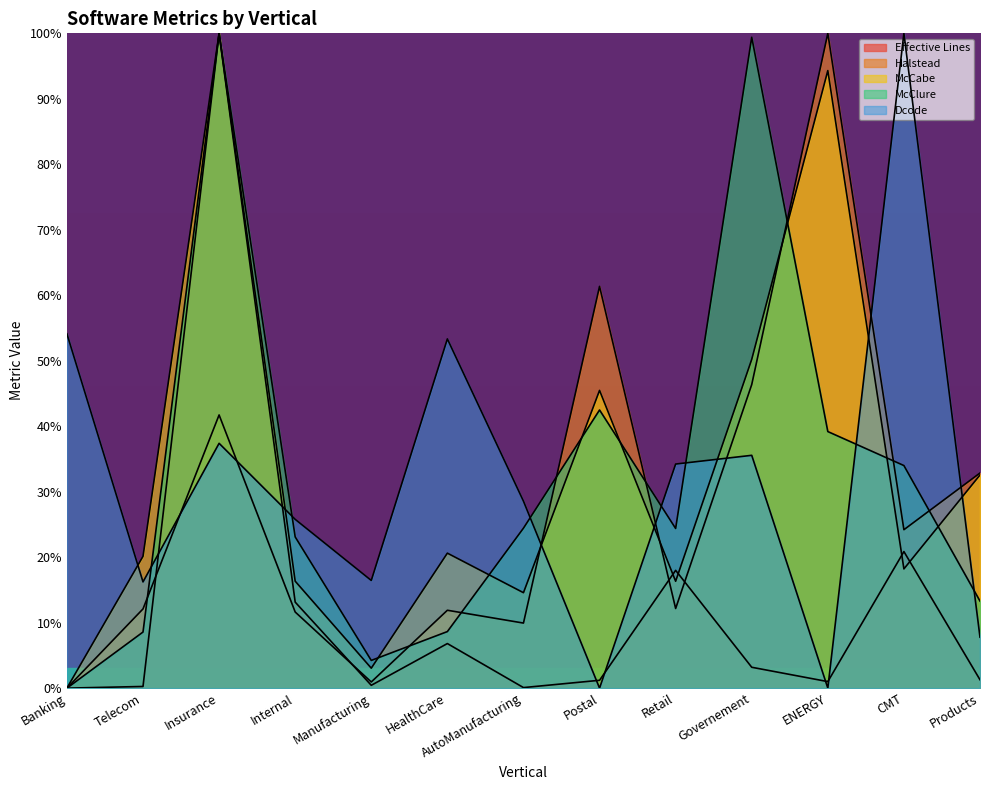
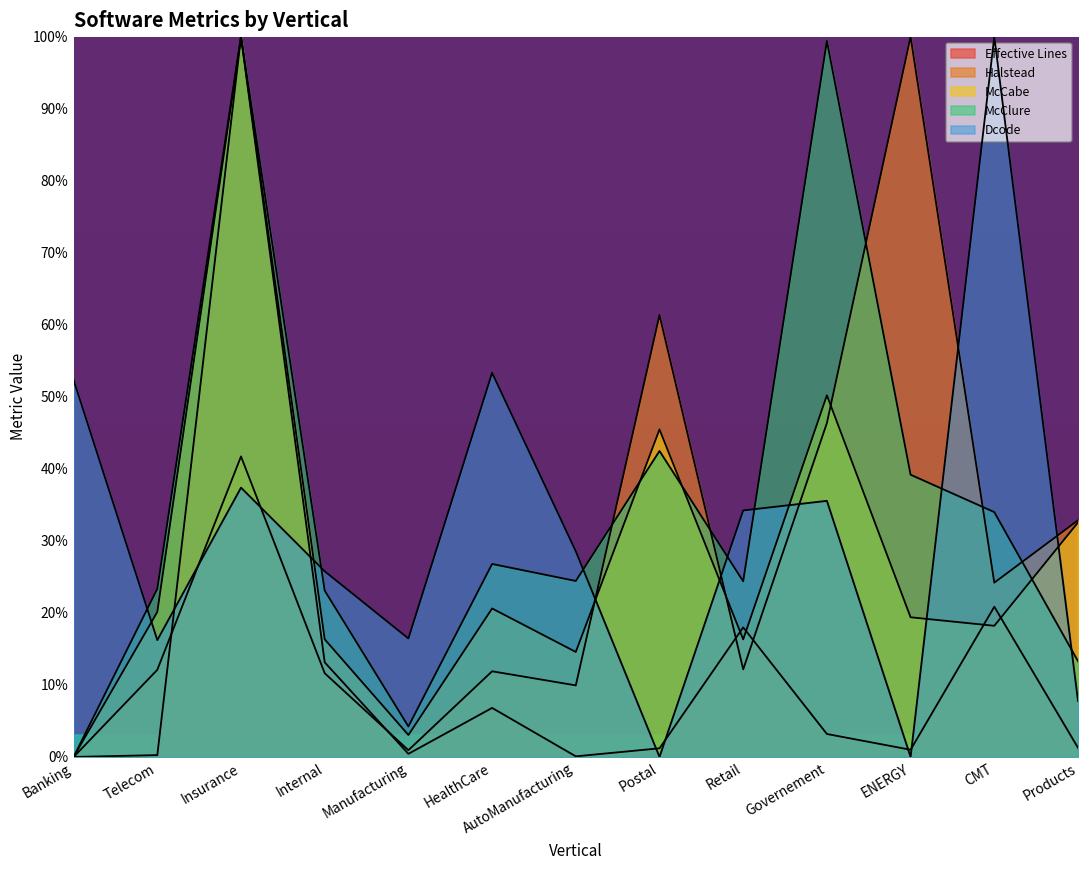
  {
    "McCabe": {
      "Telecom": "20%",
      "Internal": "16%",
      "Manufacturing": "3%",
      "HealthCare": "21%",
      "AutoManufacturing": "15%",
      "Postal": "45%",
      "Retail": "16%",
      "Governement": "50%",
-     "ENERGY": "94%",
+     "ENERGY": "19%",
      "CMT": "18%"
    },
    "McClure": {
-     "Telecom": "9%",
+     "Telecom": "23%",
      "Internal": "23%",
      "Manufacturing": "4%",
-     "HealthCare": "9%",
+     "HealthCare": "27%",
      "AutoManufacturing": "24%",
      "Postal": "42%",
      "Retail": "24%",
      "Governement": "99%",
      "ENERGY": "39%",
      "CMT": "34%",
      "Products": "13%"
    },
    "Dcode": {
-     "Banking": "54%",
+     "Banking": "52%",
      "Telecom": "16%",
      "Insurance": "37%",
      "Internal": "26%",
      "Manufacturing": "16%",
      "HealthCare": "53%",
      "AutoManufacturing": "29%",
      "Retail": "34%",
      "Governement": "36%",
      "CMT": "100%",
      "Products": "8%"
    }
  }
